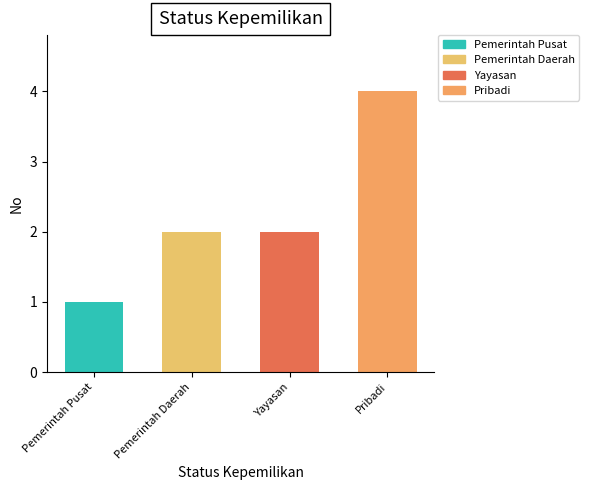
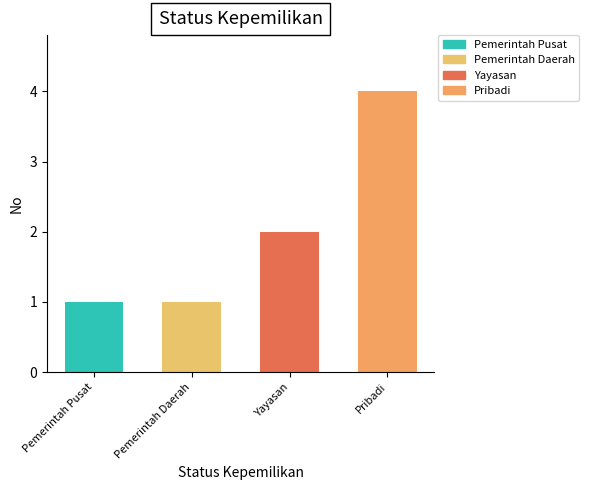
  {
    "Pemerintah Pusat": 1,
-   "Pemerintah Daerah": 2,
+   "Pemerintah Daerah": 1,
    "Yayasan": 2,
    "Pribadi": 4
  }
